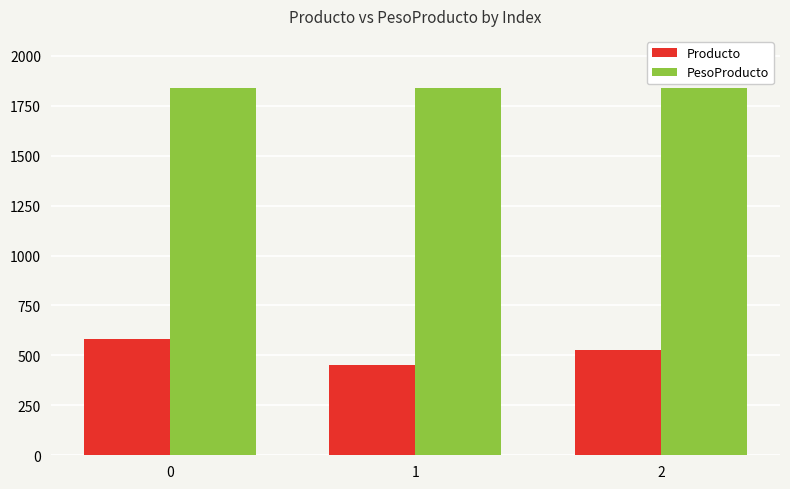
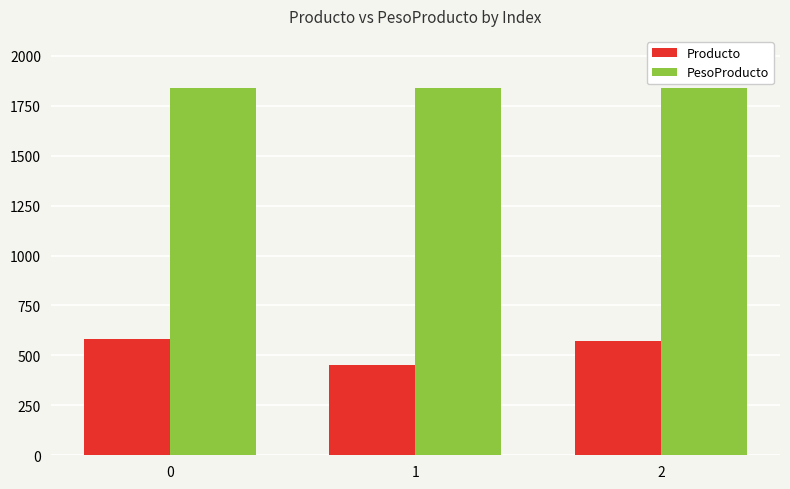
  {
    "Producto": {
      "0": 580,
      "1": 450,
-     "2": 530
+     "2": 570
    },
    "PesoProducto": {
      "0": 1840,
      "1": 1840,
      "2": 1840
    }
  }
